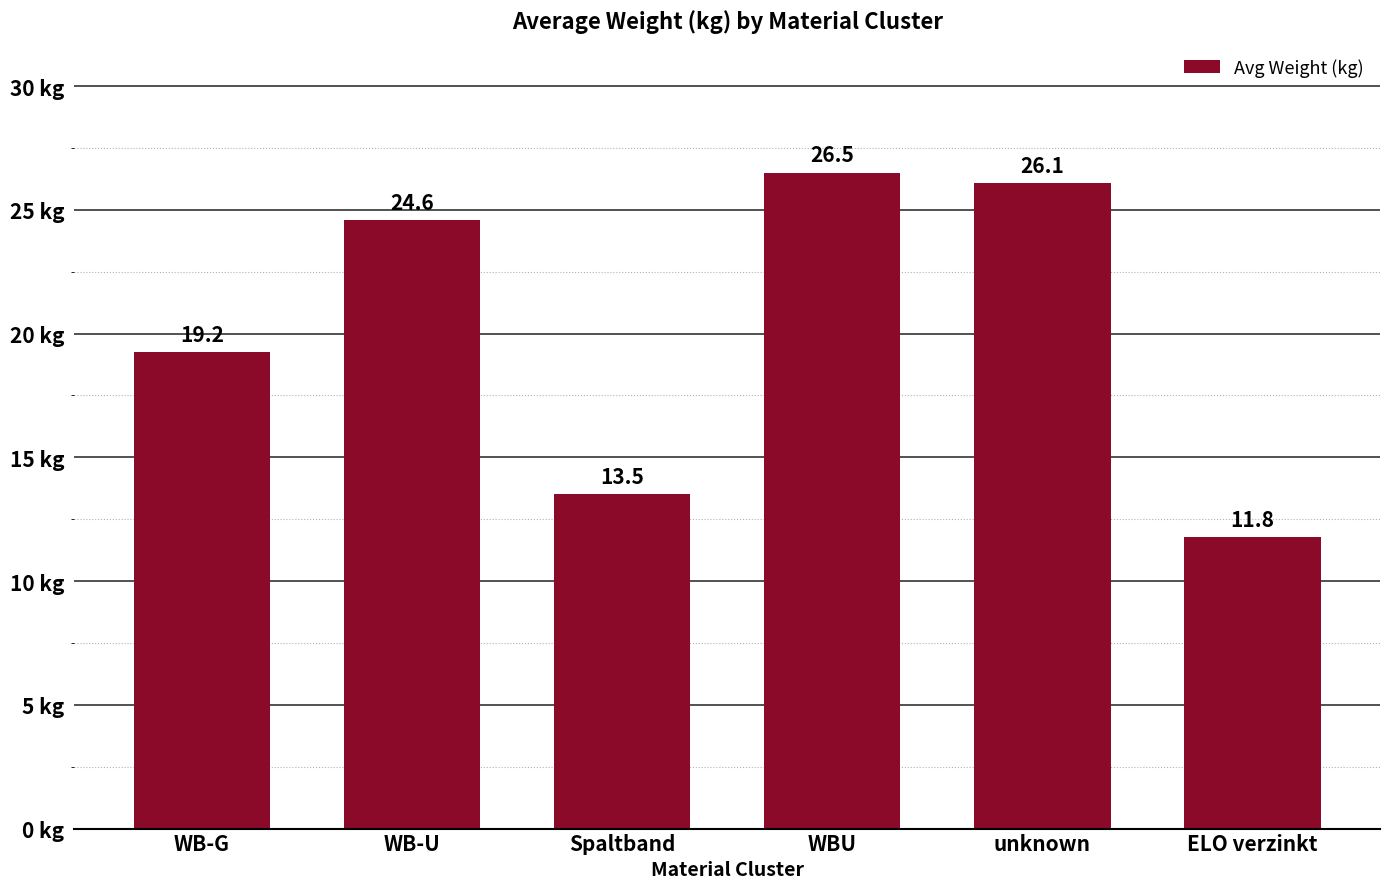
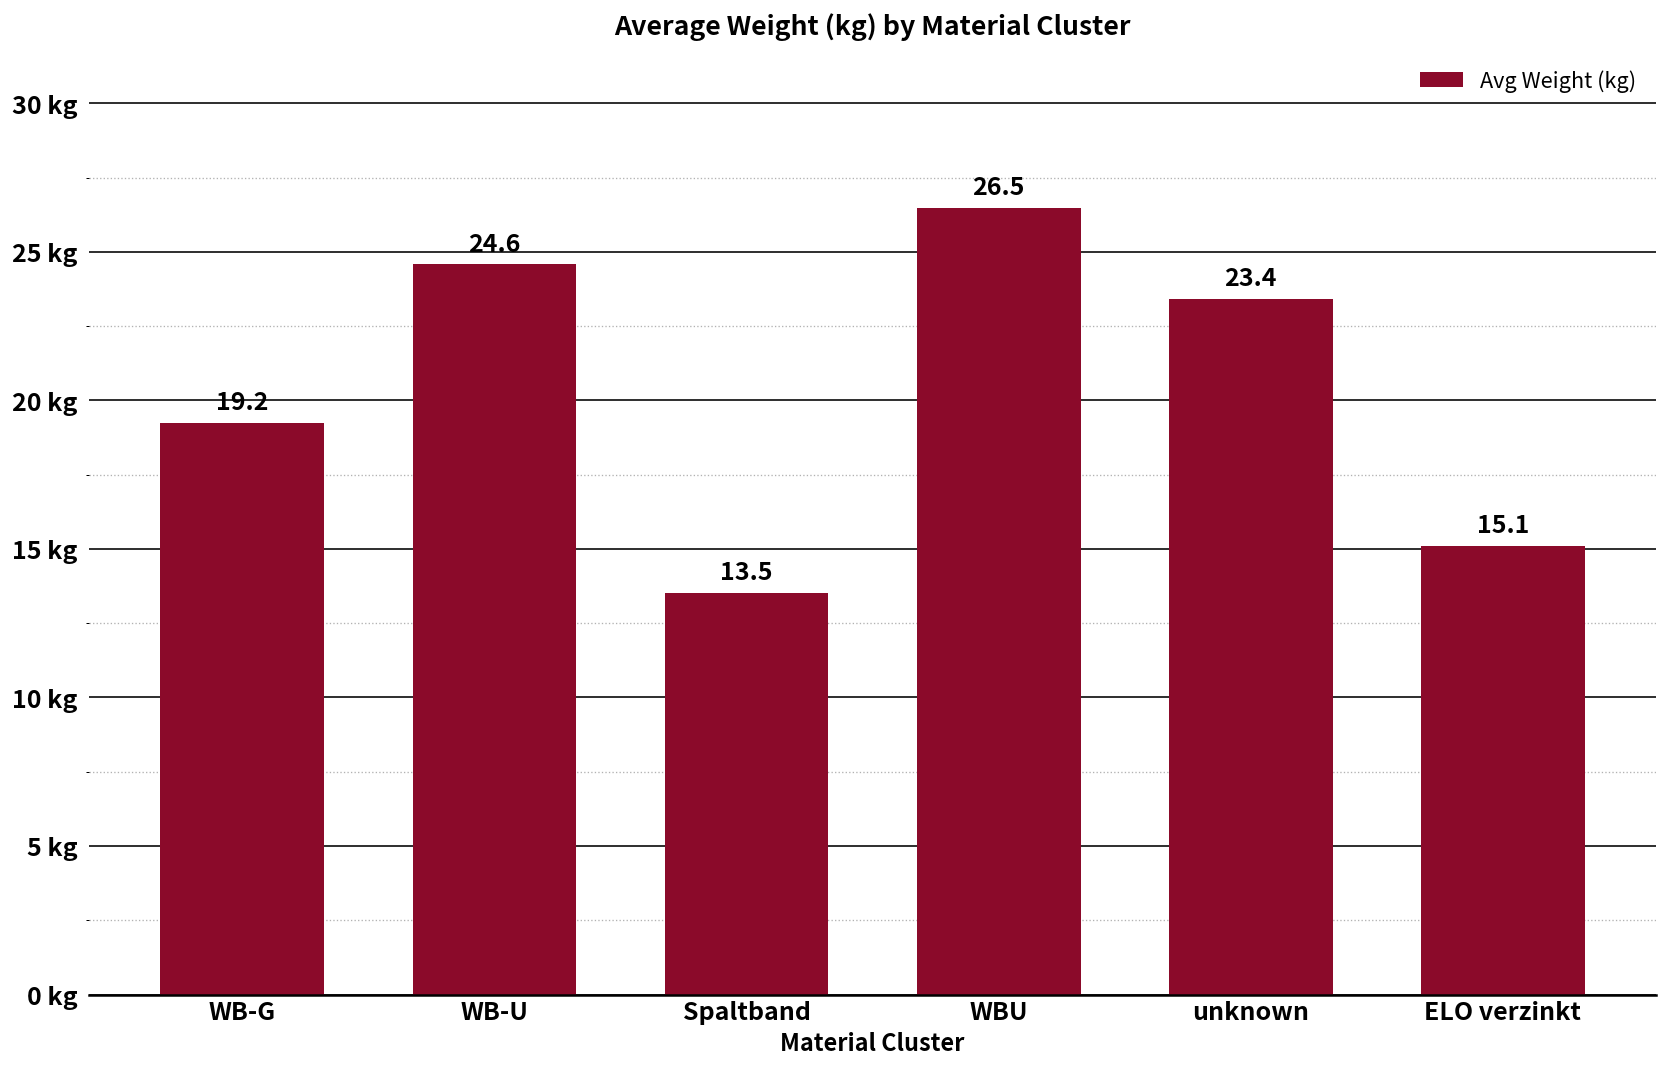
  {
    "WB-G": 19.2,
    "WB-U": 24.6,
    "Spaltband": 13.5,
    "WBU": 26.5,
-   "unknown": 26.1,
-   "ELO verzinkt": 11.8
+   "unknown": 23.4,
+   "ELO verzinkt": 15.1
  }
